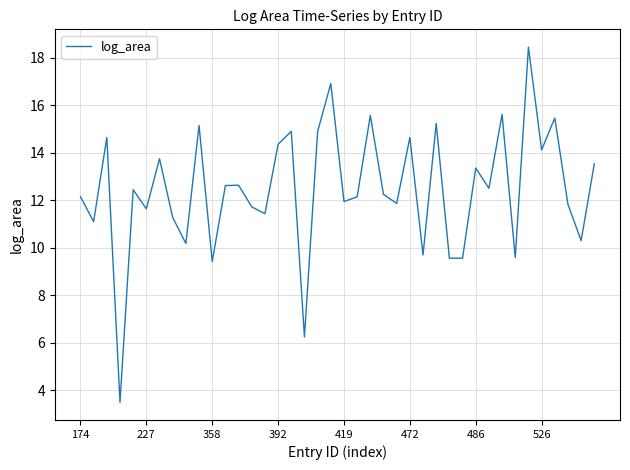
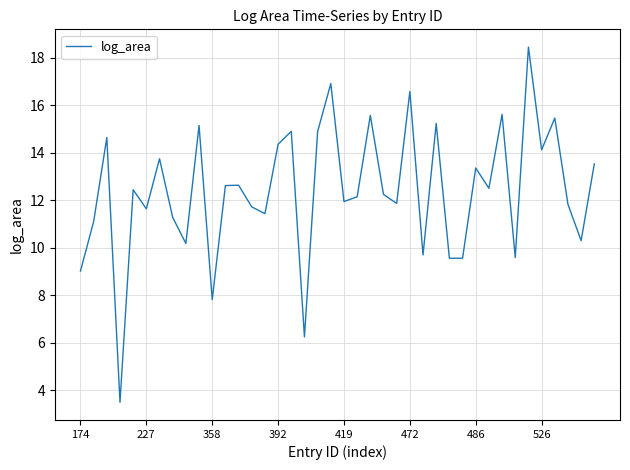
  {
-   "174": 12.1,
+   "174": 9.0,
    "227": 11.6,
-   "358": 9.4,
+   "358": 7.8,
    "392": 14.4,
    "419": 11.9,
-   "472": 14.6,
+   "472": 16.6,
    "486": 13.4,
    "526": 14.1
  }
